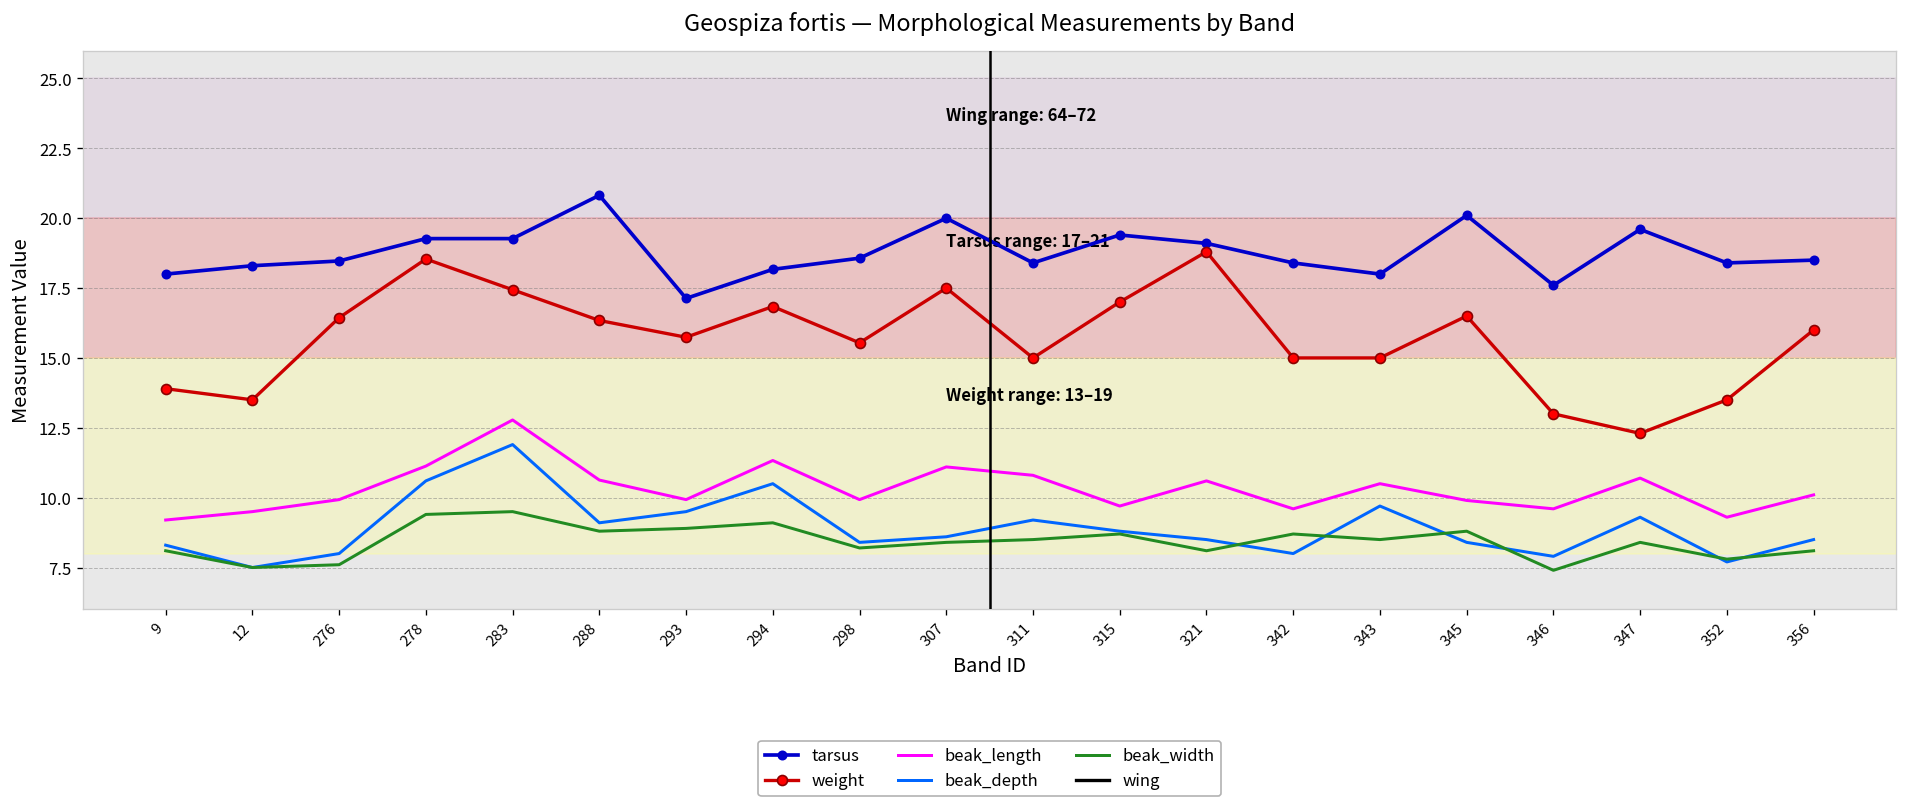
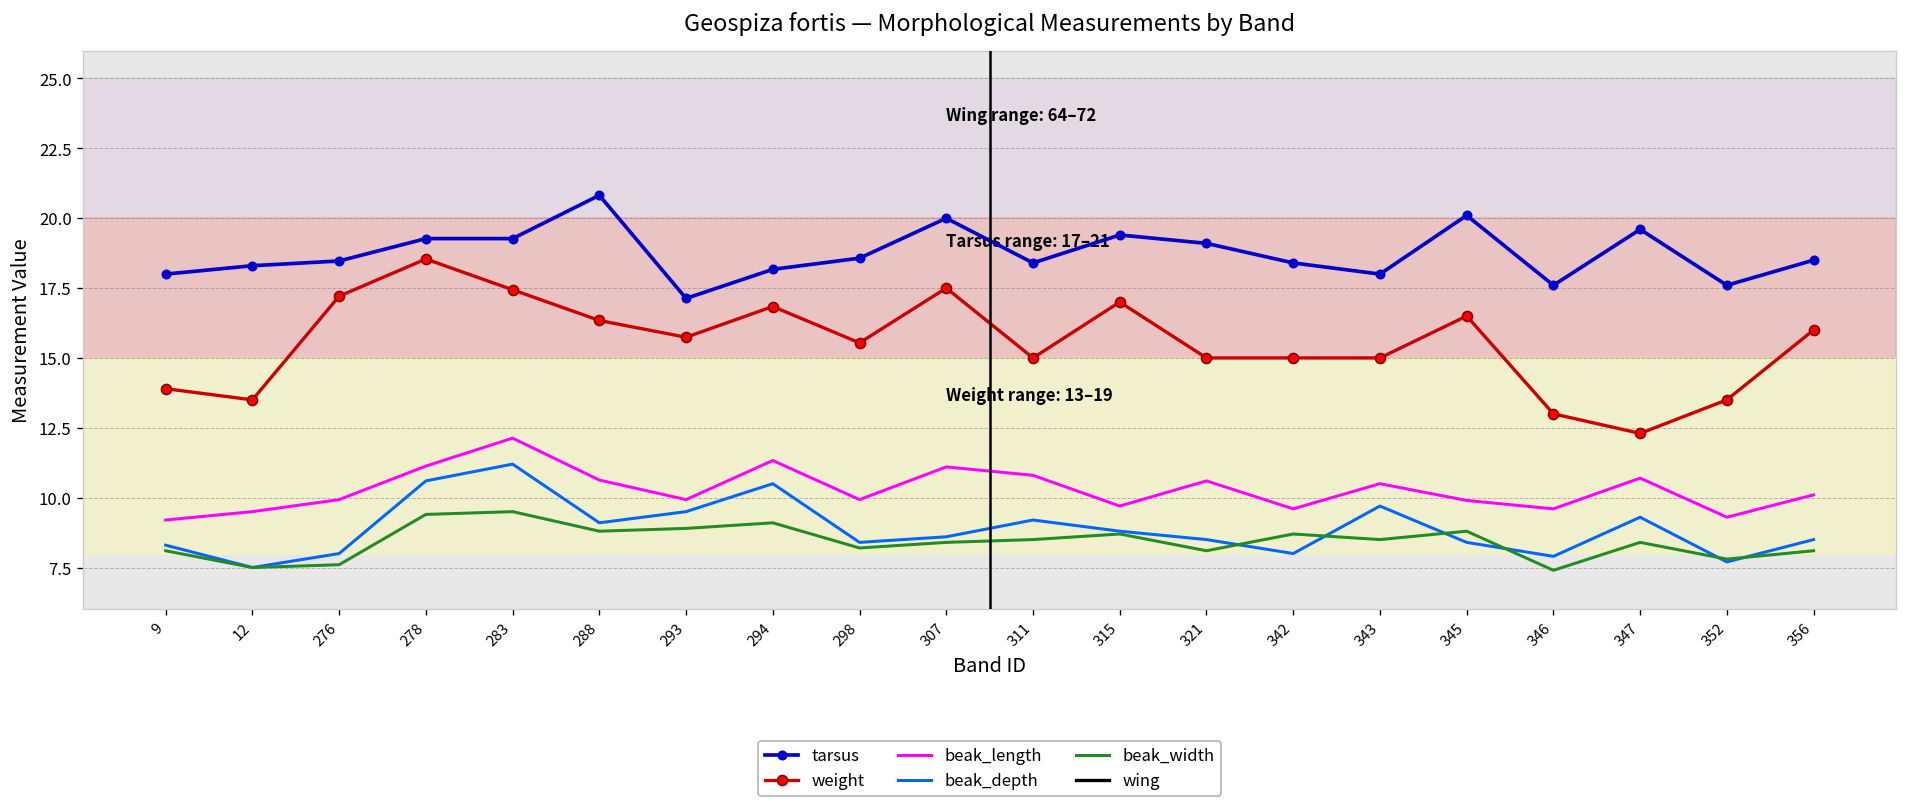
  {
    "tarsus": {
      "9": 18.0,
      "12": 18.3,
      "276": 18.5,
      "278": 19.3,
      "283": 19.3,
      "288": 20.8,
      "293": 17.1,
      "294": 18.2,
      "298": 18.6,
      "307": 20.0,
      "311": 18.4,
      "321": 19.1,
      "342": 18.4,
      "343": 18.0,
      "345": 20.1,
      "346": 17.6,
      "347": 19.6,
-     "352": 18.4,
+     "352": 17.6,
      "356": 18.5
    },
    "weight": {
      "9": 13.9,
      "12": 13.5,
-     "276": 16.4,
+     "276": 17.2,
      "278": 18.5,
      "283": 17.4,
      "288": 16.3,
      "293": 15.7,
      "294": 16.8,
      "298": 15.5,
      "307": 17.5,
      "315": 17.0,
-     "321": 18.8,
+     "321": 15.0,
      "342": 15.0,
      "343": 15.0,
      "345": 16.5,
      "346": 13.0,
      "347": 12.3,
      "352": 13.5,
      "356": 16.0
    },
    "beak_length": {
      "9": 9.2,
      "12": 9.5,
      "276": 9.9,
      "278": 11.1,
-     "283": 12.8,
+     "283": 12.1,
      "288": 10.6,
      "293": 9.9,
      "294": 11.3,
      "298": 9.9,
      "307": 11.1,
      "311": 10.8,
      "315": 9.7,
      "321": 10.6,
      "342": 9.6,
      "343": 10.5,
      "345": 9.9,
      "346": 9.6,
      "347": 10.7,
      "352": 9.3,
      "356": 10.1
    },
    "beak_depth": {
      "9": 8.3,
      "276": 8.0,
      "278": 10.6,
-     "283": 11.9,
+     "283": 11.2,
      "288": 9.1,
      "293": 9.5,
      "294": 10.5,
      "298": 8.4,
      "307": 8.6,
      "311": 9.2,
      "321": 8.5,
      "342": 8.0,
      "343": 9.7,
      "345": 8.4,
      "346": 7.9,
      "347": 9.3,
      "356": 8.5
    },
    "beak_width": {
      "9": 8.1,
      "276": 7.6,
      "278": 9.4,
      "283": 9.5,
      "288": 8.8,
      "293": 8.9,
      "294": 9.1,
      "298": 8.2,
      "307": 8.4,
      "311": 8.5,
      "321": 8.1,
      "342": 8.7,
      "343": 8.5,
      "345": 8.8,
      "346": 7.4,
      "347": 8.4,
      "356": 8.1
    }
  }
